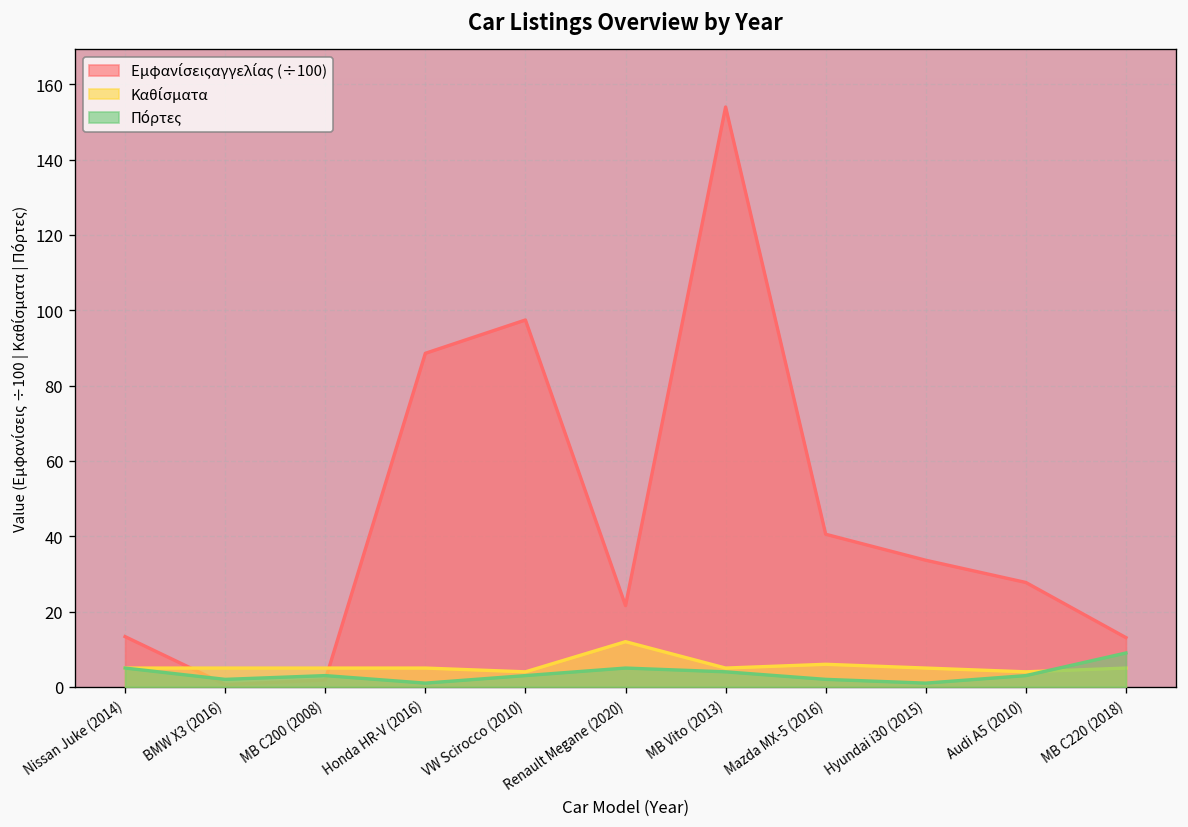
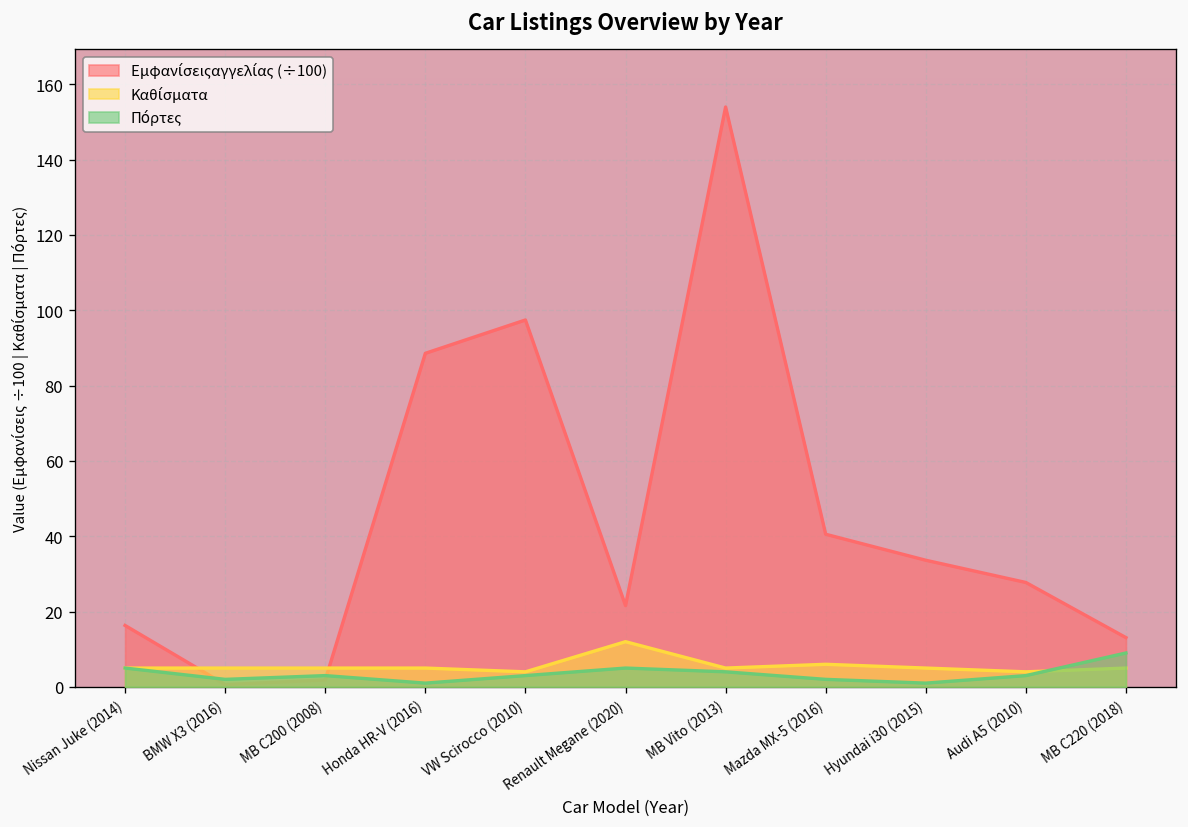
  {
    "Εμφανίσειςαγγελίας (÷100)": {
-     "Nissan Juke (2014)": 13,
+     "Nissan Juke (2014)": 16,
      "BMW X3 (2016)": 1,
      "MB C200 (2008)": 2,
      "Honda HR-V (2016)": 89,
      "VW Scirocco (2010)": 97,
      "Renault Megane (2020)": 22,
      "MB Vito (2013)": 154,
      "Mazda MX-5 (2016)": 41,
      "Hyundai i30 (2015)": 34,
      "Audi A5 (2010)": 28,
      "MB C220 (2018)": 13
    },
    "Καθίσματα": {
      "BMW X3 (2016)": 5,
      "MB C200 (2008)": 5,
      "Honda HR-V (2016)": 5,
      "VW Scirocco (2010)": 4,
      "Renault Megane (2020)": 12,
      "MB Vito (2013)": 5,
      "Mazda MX-5 (2016)": 6,
      "Hyundai i30 (2015)": 5,
      "Audi A5 (2010)": 4,
      "MB C220 (2018)": 5
    },
    "Πόρτες": {
      "BMW X3 (2016)": 2,
      "MB C200 (2008)": 3,
      "Honda HR-V (2016)": 1,
      "VW Scirocco (2010)": 3,
      "Renault Megane (2020)": 5,
      "MB Vito (2013)": 4,
      "Mazda MX-5 (2016)": 2,
      "Hyundai i30 (2015)": 1,
      "Audi A5 (2010)": 3,
      "MB C220 (2018)": 9
    }
  }
